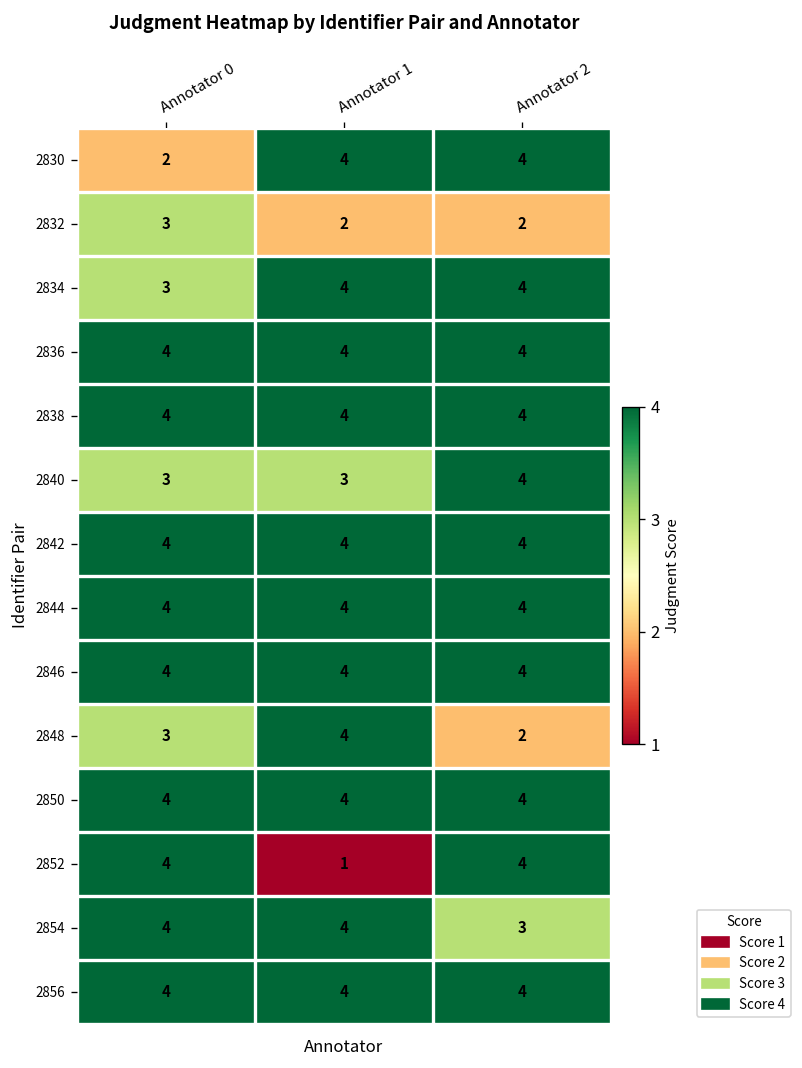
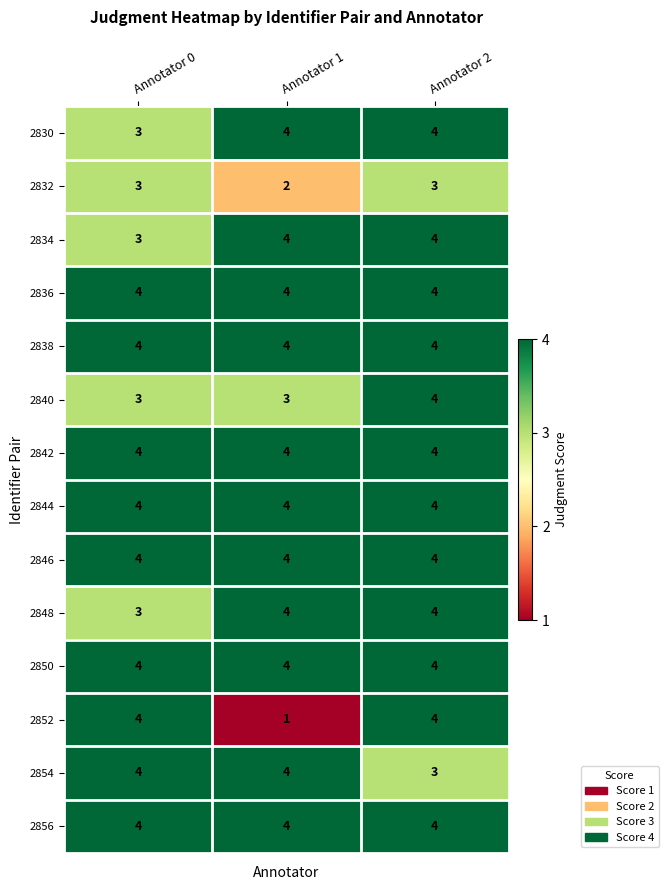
  {
    "2830": {
-     "Annotator 0": 2,
+     "Annotator 0": 3,
      "Annotator 1": 4,
      "Annotator 2": 4
    },
    "2832": {
      "Annotator 0": 3,
      "Annotator 1": 2,
-     "Annotator 2": 2
+     "Annotator 2": 3
    },
    "2834": {
      "Annotator 0": 3,
      "Annotator 1": 4,
      "Annotator 2": 4
    },
    "2836": {
      "Annotator 0": 4,
      "Annotator 1": 4,
      "Annotator 2": 4
    },
    "2838": {
      "Annotator 0": 4,
      "Annotator 1": 4,
      "Annotator 2": 4
    },
    "2840": {
      "Annotator 0": 3,
      "Annotator 1": 3,
      "Annotator 2": 4
    },
    "2842": {
      "Annotator 0": 4,
      "Annotator 1": 4,
      "Annotator 2": 4
    },
    "2844": {
      "Annotator 0": 4,
      "Annotator 1": 4,
      "Annotator 2": 4
    },
    "2846": {
      "Annotator 0": 4,
      "Annotator 1": 4,
      "Annotator 2": 4
    },
    "2848": {
      "Annotator 0": 3,
      "Annotator 1": 4,
-     "Annotator 2": 2
+     "Annotator 2": 4
    },
    "2850": {
      "Annotator 0": 4,
      "Annotator 1": 4,
      "Annotator 2": 4
    },
    "2852": {
      "Annotator 0": 4,
      "Annotator 1": 1,
      "Annotator 2": 4
    },
    "2854": {
      "Annotator 0": 4,
      "Annotator 1": 4,
      "Annotator 2": 3
    },
    "2856": {
      "Annotator 0": 4,
      "Annotator 1": 4,
      "Annotator 2": 4
    }
  }
